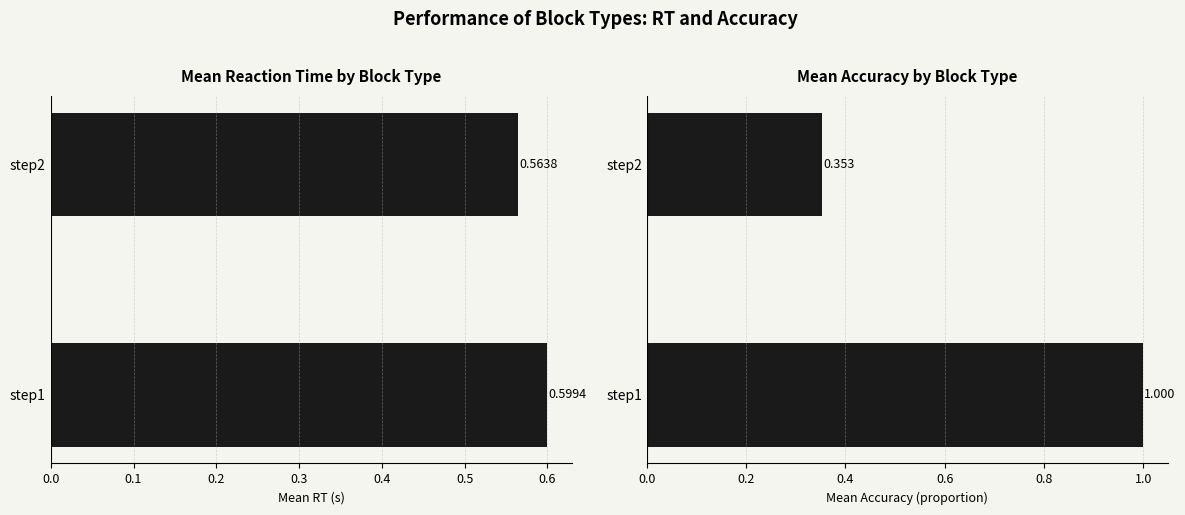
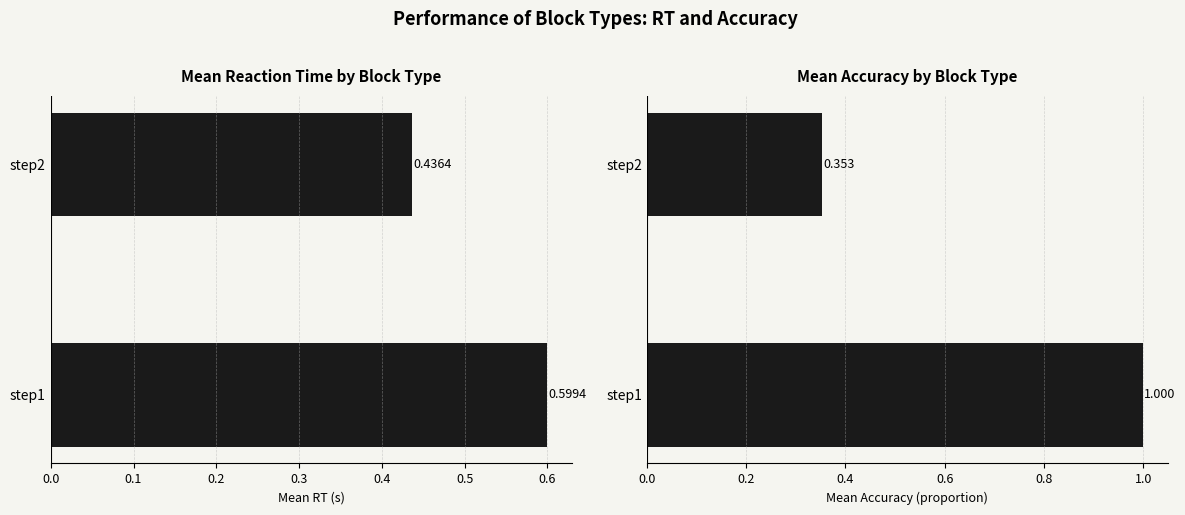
  {
    "Mean Reaction Time by Block Type": {
-     "step2": 0.5638,
+     "step2": 0.4364,
      "step1": 0.5994
    },
    "Mean Accuracy by Block Type": {
      "step2": 0.353,
      "step1": 1.000
    }
  }
